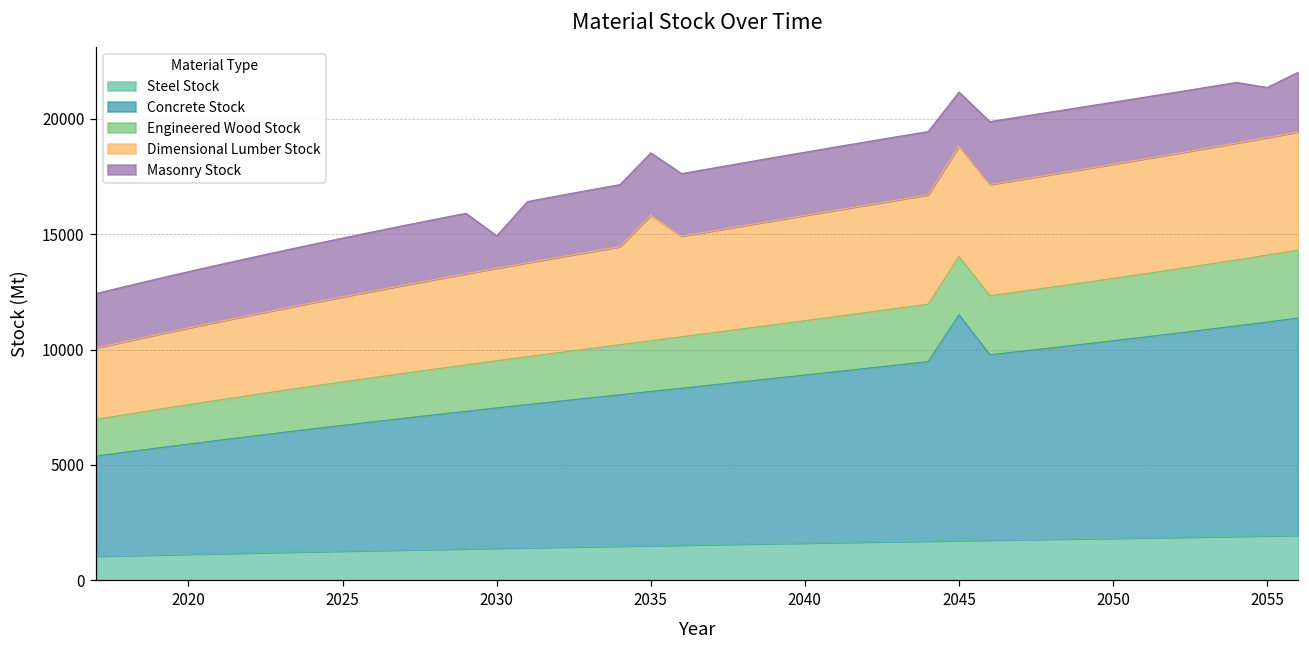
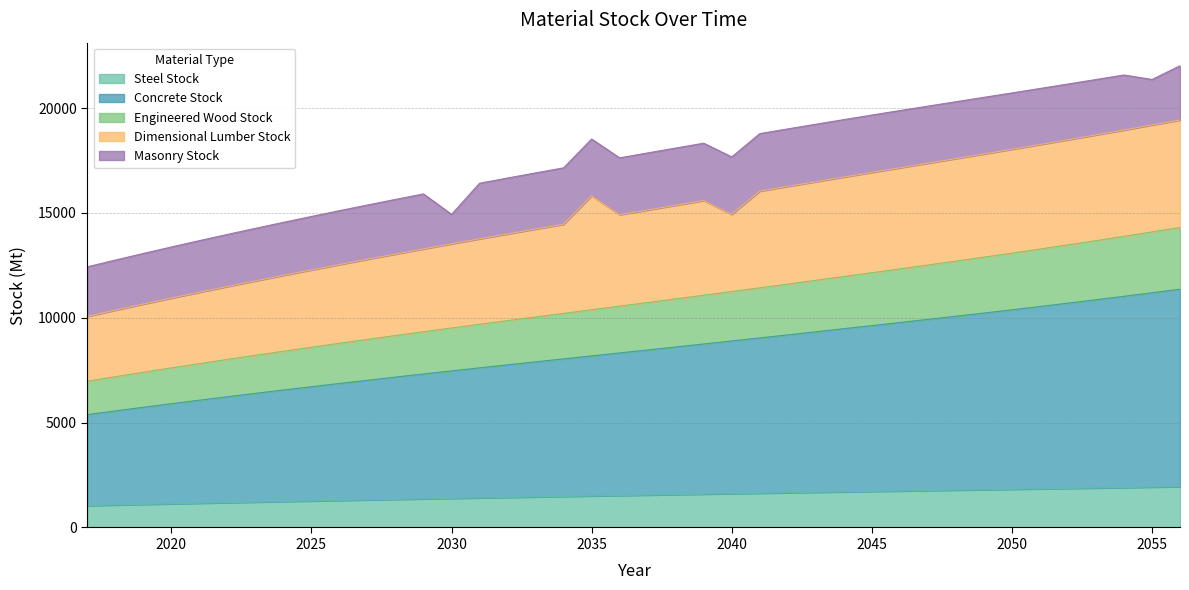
  {
    "Concrete Stock": {
      "2020": 4800,
      "2025": 5400,
      "2030": 6100,
      "2035": 6700,
      "2040": 7300,
-     "2045": 9800,
+     "2045": 7900,
      "2050": 8600,
      "2055": 9300
    },
    "Dimensional Lumber Stock": {
      "2020": 3300,
      "2025": 3700,
      "2030": 4000,
      "2035": 5400,
-     "2040": 4600,
+     "2040": 3700,
      "2045": 4800,
      "2050": 5000,
      "2055": 5100
    },
    "Masonry Stock": {
      "2020": 2400,
      "2025": 2500,
      "2030": 1400,
      "2035": 2700,
      "2040": 2700,
-     "2045": 2300,
+     "2045": 2700,
      "2050": 2700,
      "2055": 2200
    }
  }
